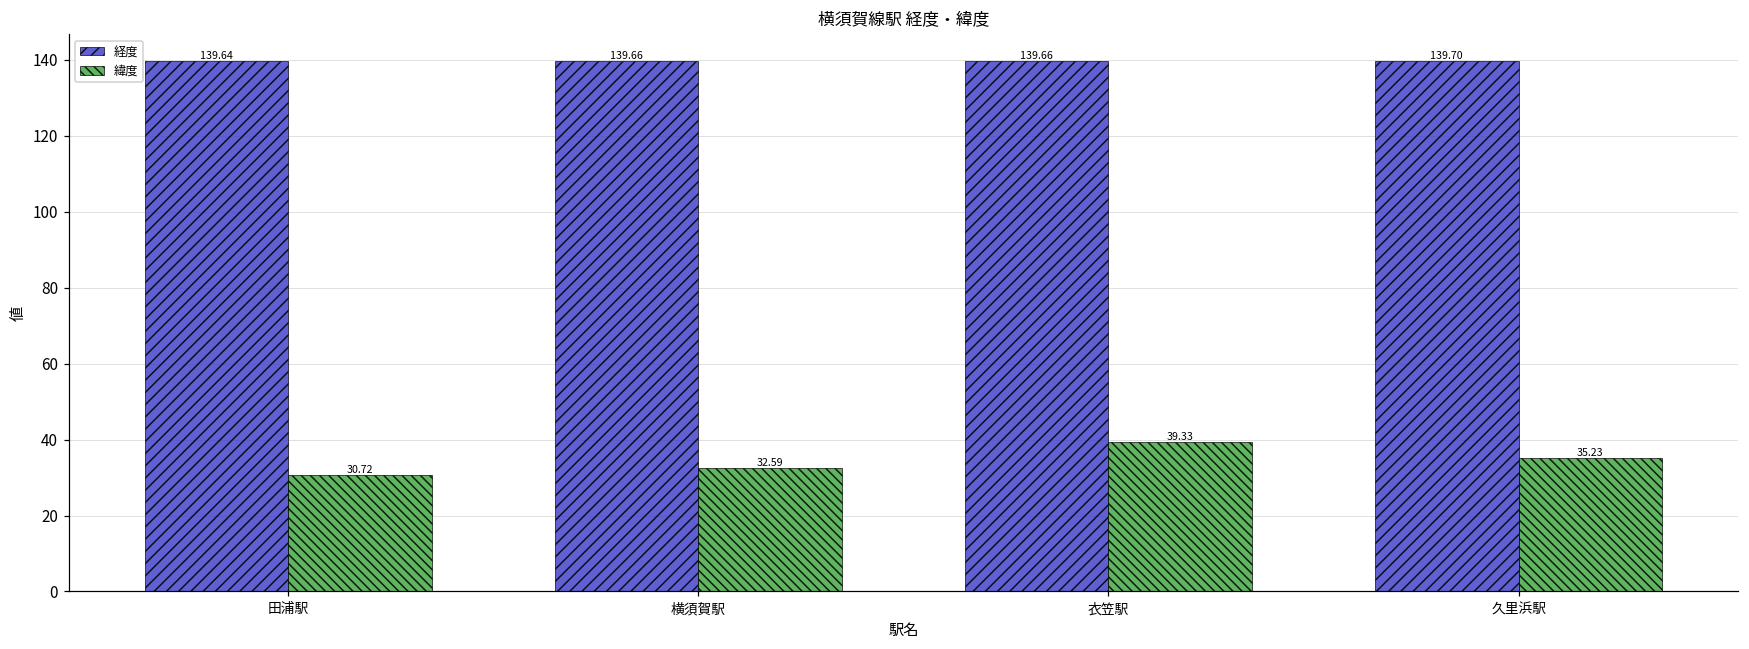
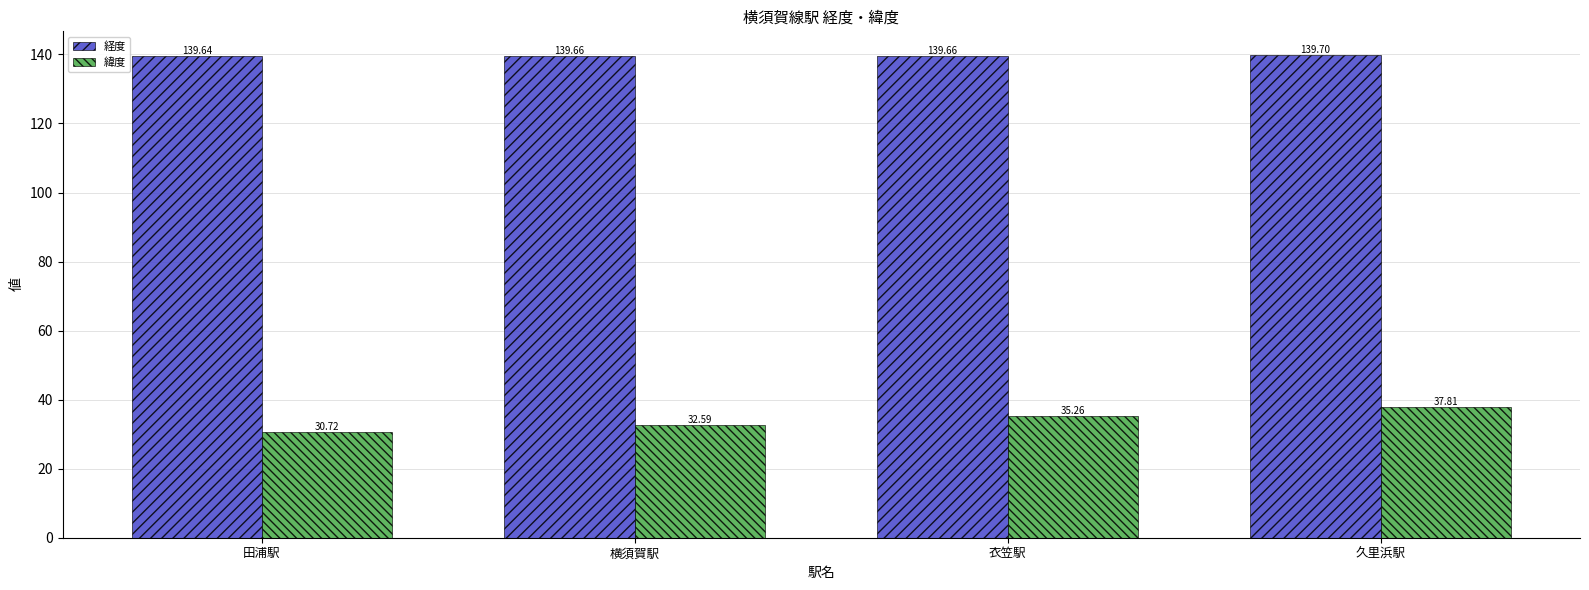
  {
    "経度": {
      "田浦駅": 139.64,
      "横須賀駅": 139.66,
      "衣笠駅": 139.66,
      "久里浜駅": 139.70
    },
    "緯度": {
      "田浦駅": 30.72,
      "横須賀駅": 32.59,
-     "衣笠駅": 39.33,
-     "久里浜駅": 35.23
+     "衣笠駅": 35.26,
+     "久里浜駅": 37.81
    }
  }
